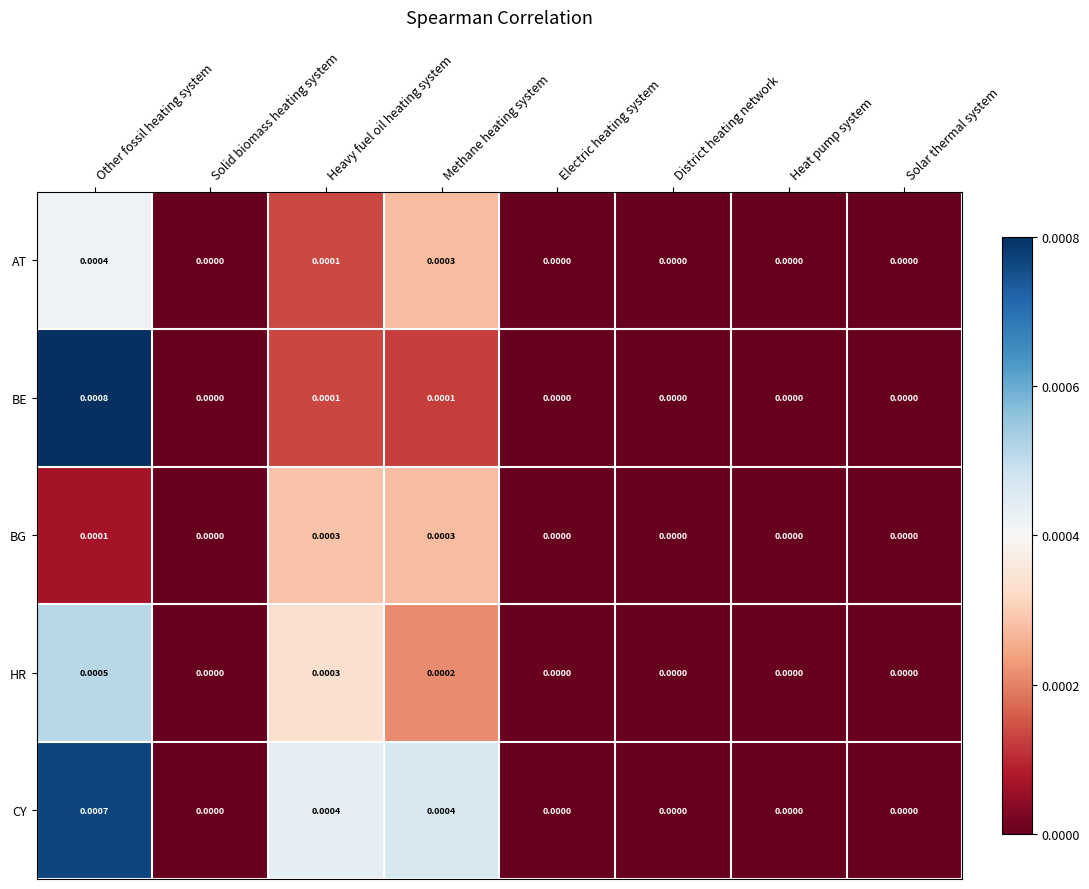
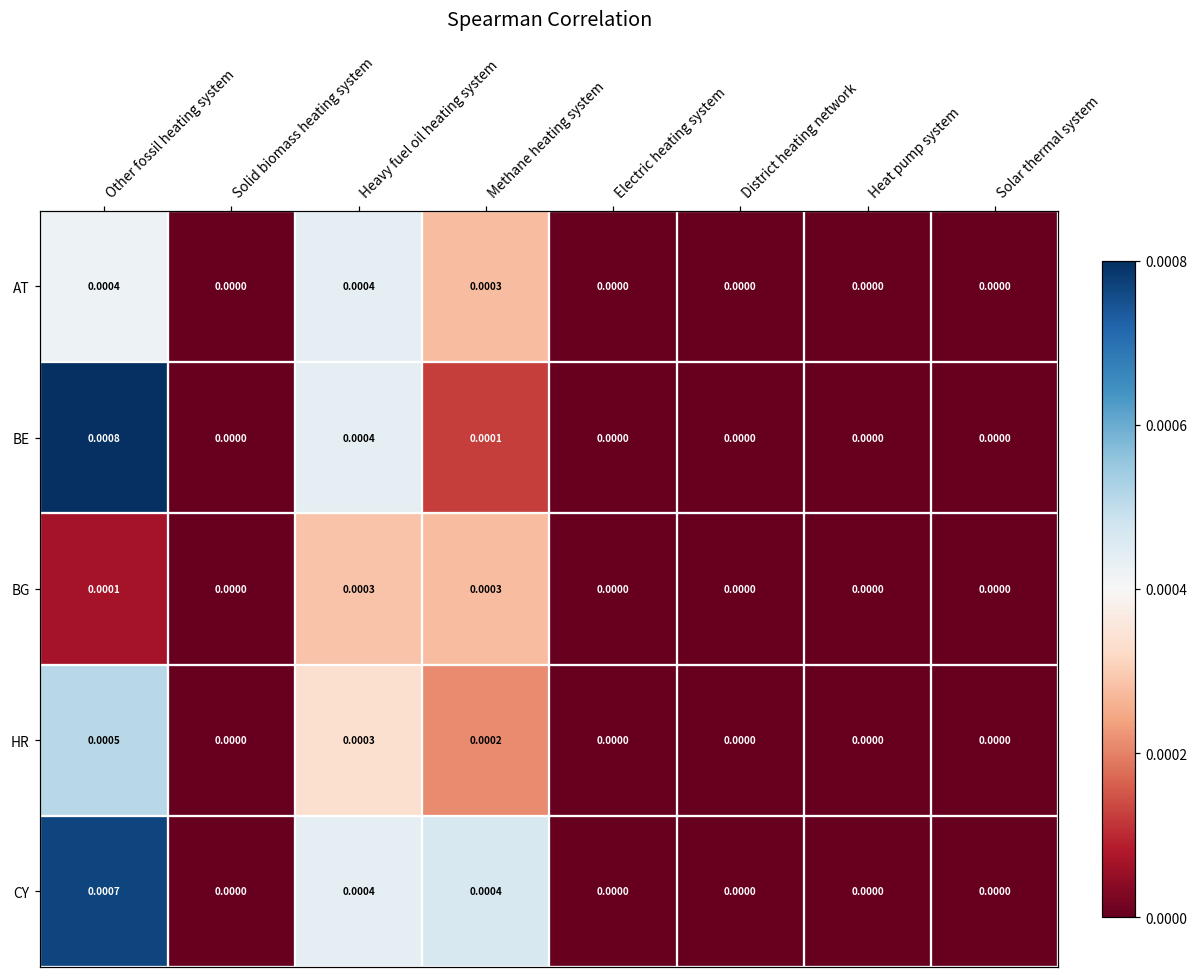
  {
    "AT": {
      "Other fossil heating system": 0.0004,
      "Solid biomass heating system": 0.0000,
-     "Heavy fuel oil heating system": 0.0001,
+     "Heavy fuel oil heating system": 0.0004,
      "Methane heating system": 0.0003,
      "Electric heating system": 0.0000,
      "District heating network": 0.0000,
      "Heat pump system": 0.0000,
      "Solar thermal system": 0.0000
    },
    "BE": {
      "Other fossil heating system": 0.0008,
      "Solid biomass heating system": 0.0000,
-     "Heavy fuel oil heating system": 0.0001,
+     "Heavy fuel oil heating system": 0.0004,
      "Methane heating system": 0.0001,
      "Electric heating system": 0.0000,
      "District heating network": 0.0000,
      "Heat pump system": 0.0000,
      "Solar thermal system": 0.0000
    },
    "BG": {
      "Other fossil heating system": 0.0001,
      "Solid biomass heating system": 0.0000,
      "Heavy fuel oil heating system": 0.0003,
      "Methane heating system": 0.0003,
      "Electric heating system": 0.0000,
      "District heating network": 0.0000,
      "Heat pump system": 0.0000,
      "Solar thermal system": 0.0000
    },
    "HR": {
      "Other fossil heating system": 0.0005,
      "Solid biomass heating system": 0.0000,
      "Heavy fuel oil heating system": 0.0003,
      "Methane heating system": 0.0002,
      "Electric heating system": 0.0000,
      "District heating network": 0.0000,
      "Heat pump system": 0.0000,
      "Solar thermal system": 0.0000
    },
    "CY": {
      "Other fossil heating system": 0.0007,
      "Solid biomass heating system": 0.0000,
      "Heavy fuel oil heating system": 0.0004,
      "Methane heating system": 0.0004,
      "Electric heating system": 0.0000,
      "District heating network": 0.0000,
      "Heat pump system": 0.0000,
      "Solar thermal system": 0.0000
    }
  }
